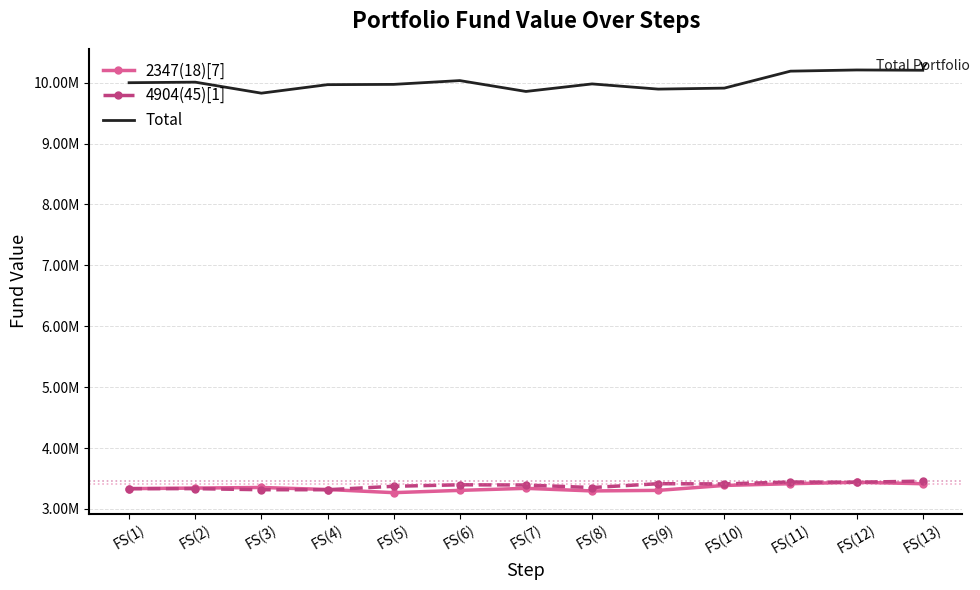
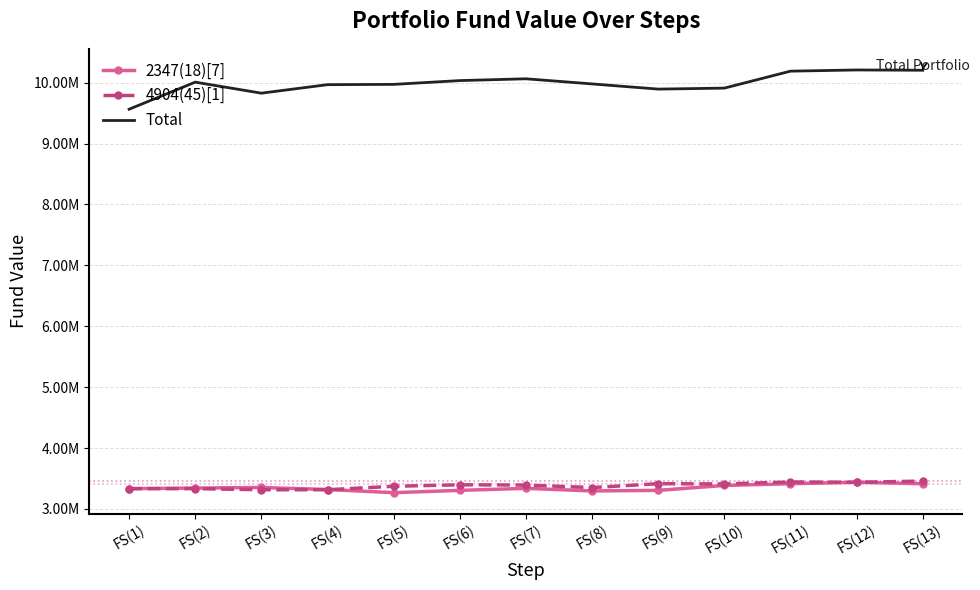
  {
    "Total": {
-     "FS(1)": 10000000,
+     "FS(1)": 9600000,
      "FS(2)": 10000000,
      "FS(3)": 9800000,
      "FS(4)": 10000000,
      "FS(5)": 10000000,
      "FS(6)": 10000000,
-     "FS(7)": 9900000,
+     "FS(7)": 10100000,
      "FS(8)": 10000000,
      "FS(9)": 9900000,
      "FS(10)": 9900000,
      "FS(11)": 10200000,
      "FS(12)": 10200000,
      "FS(13)": 10200000
    }
  }
